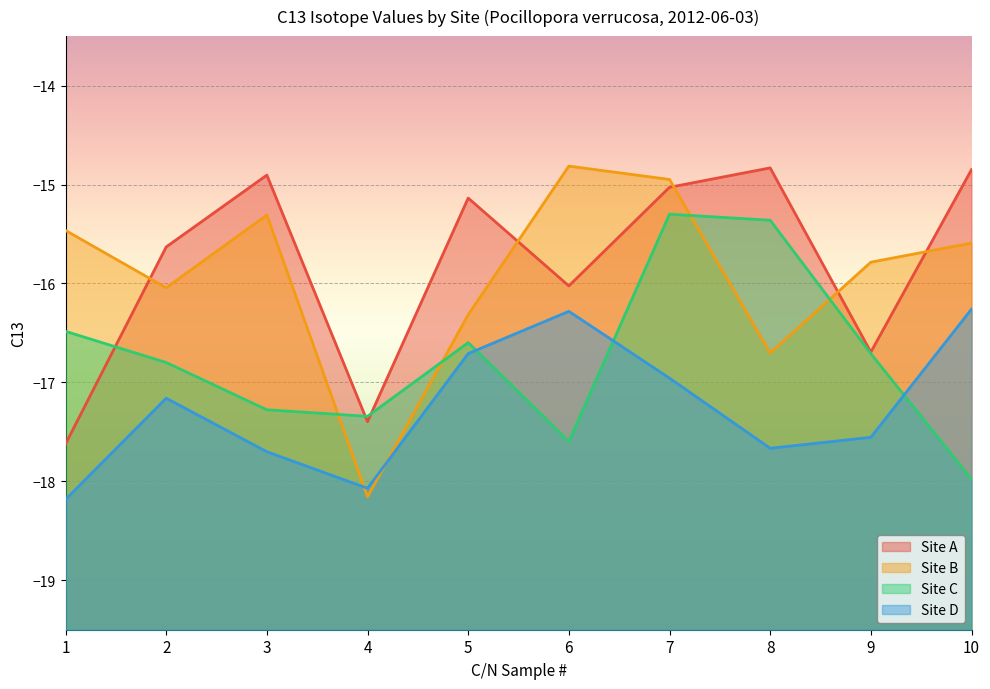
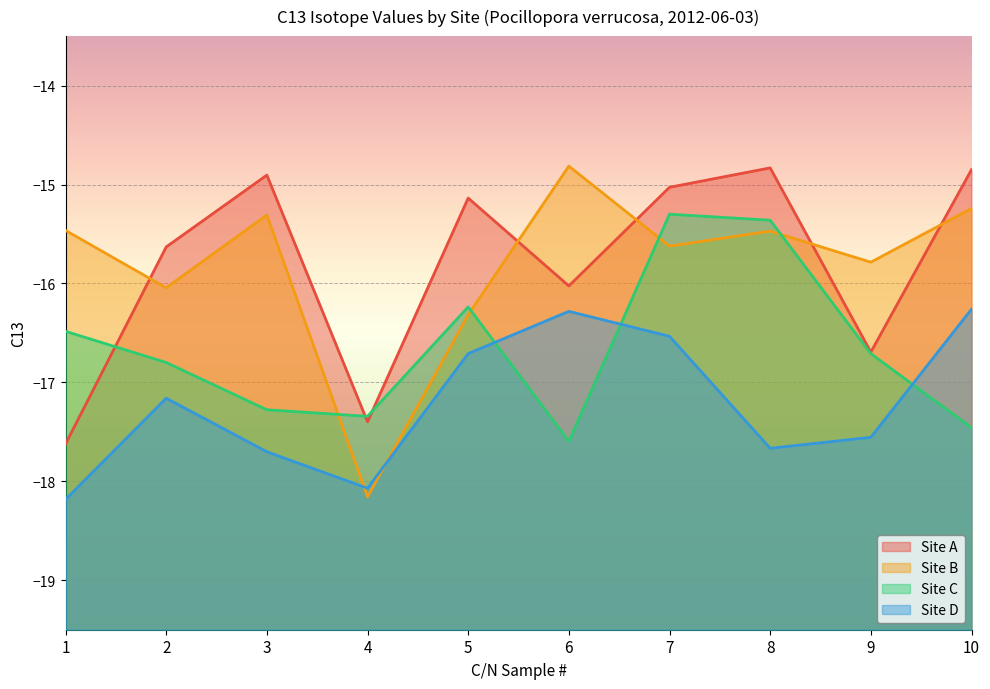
  {
    "Site A": {
      "1": -17.6,
      "2": -15.6,
      "3": -14.9,
      "4": -17.4,
      "5": -15.1,
      "6": -16.0,
      "7": -15.0,
      "8": -14.8,
      "10": -14.9
    },
    "Site B": {
      "1": -15.5,
      "2": -16.0,
      "3": -15.3,
      "4": -18.2,
      "5": -16.3,
      "6": -14.8,
-     "7": -14.9,
-     "8": -16.7,
+     "7": -15.6,
+     "8": -15.5,
      "9": -15.8,
-     "10": -15.6
+     "10": -15.2
    },
    "Site C": {
      "1": -16.5,
      "2": -16.8,
      "3": -17.3,
      "4": -17.3,
-     "5": -16.6,
+     "5": -16.2,
      "6": -17.6,
      "7": -15.3,
      "8": -15.4,
-     "10": -18.0
+     "10": -17.5
    },
    "Site D": {
      "1": -18.2,
      "2": -17.2,
      "3": -17.7,
      "4": -18.1,
      "5": -16.7,
      "6": -16.3,
-     "7": -17.0,
+     "7": -16.5,
      "8": -17.7,
      "9": -17.6,
      "10": -16.3
    }
  }
